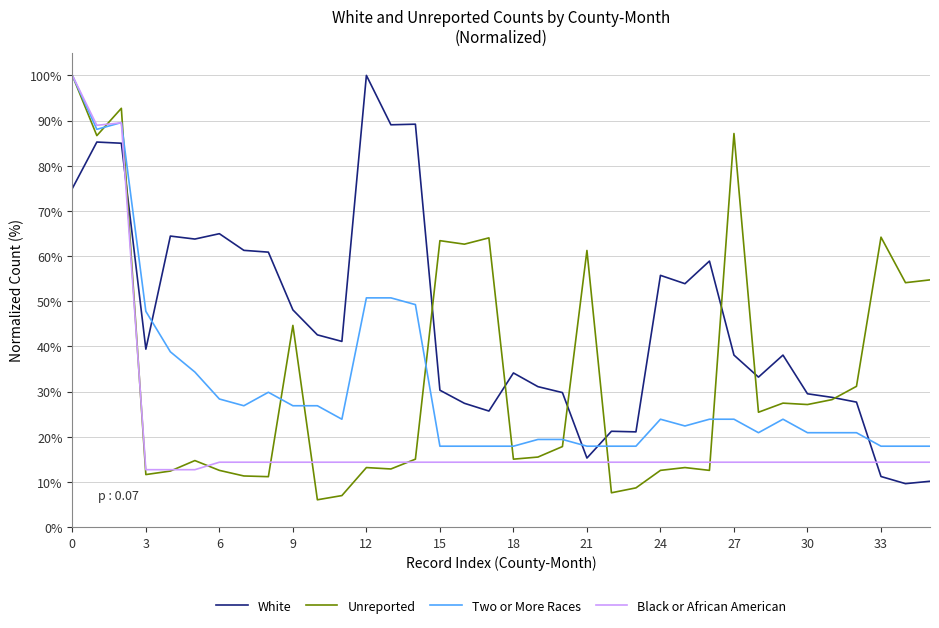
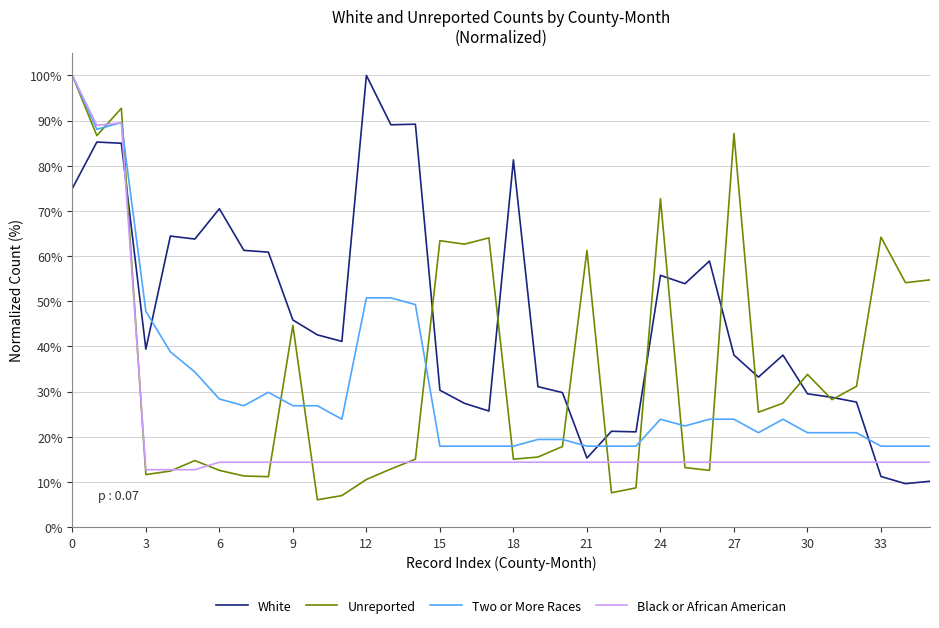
  {
    "White": {
      "0": "75%",
      "3": "39%",
-     "6": "65%",
-     "9": "48%",
+     "6": "70%",
+     "9": "46%",
      "12": "100%",
      "15": "30%",
-     "18": "34%",
+     "18": "81%",
      "21": "15%",
      "24": "56%",
      "27": "38%",
      "30": "30%",
      "33": "11%"
    },
    "Unreported": {
      "6": "13%",
      "9": "45%",
-     "12": "13%",
+     "12": "11%",
      "15": "63%",
      "18": "15%",
      "21": "61%",
-     "24": "13%",
+     "24": "73%",
      "27": "87%",
-     "30": "27%",
+     "30": "34%",
      "33": "64%"
    },
    "Two or More Races": {
      "3": "48%",
      "6": "28%",
      "9": "27%",
      "12": "51%",
      "15": "18%",
      "18": "18%",
      "21": "18%",
      "24": "24%",
      "27": "24%",
      "30": "21%",
      "33": "18%"
    },
    "Black or African American": {
      "3": "13%",
      "6": "14%",
      "9": "14%",
      "12": "14%",
      "15": "14%",
      "18": "14%",
      "21": "14%",
      "24": "14%",
      "27": "14%",
      "30": "14%",
      "33": "14%"
    }
  }
